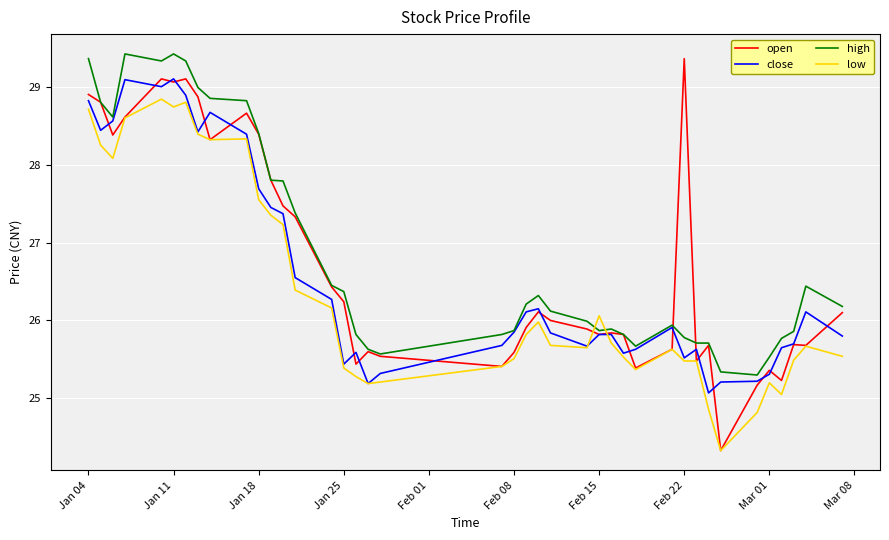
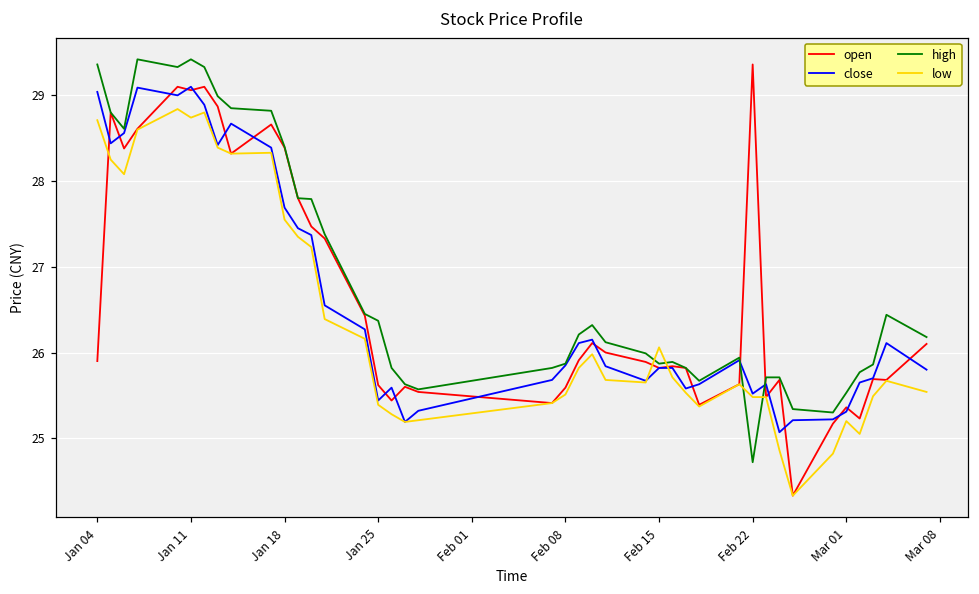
  {
    "open": {
-     "Jan 04": 28.9,
+     "Jan 04": 25.9,
      "Jan 11": 29.1,
-     "Jan 25": 26.2,
+     "Jan 25": 25.6,
      "Feb 08": 25.6,
      "Feb 22": 29.4,
      "Mar 01": 25.4
    },
    "close": {
-     "Jan 04": 28.8,
+     "Jan 04": 29.0,
      "Jan 11": 29.1,
      "Jan 18": 27.7,
      "Jan 25": 25.4,
      "Feb 22": 25.5,
      "Mar 01": 25.3
    },
    "high": {
      "Jan 04": 29.4,
      "Jan 11": 29.4,
      "Jan 25": 26.4,
      "Feb 15": 25.9,
-     "Feb 22": 25.8,
+     "Feb 22": 24.7,
      "Mar 01": 25.5
    },
    "low": {
      "Jan 04": 28.7,
      "Jan 11": 28.7,
      "Jan 18": 27.6,
      "Jan 25": 25.4,
      "Feb 08": 25.5,
      "Feb 15": 26.1,
      "Feb 22": 25.5,
      "Mar 01": 25.2
    }
  }
